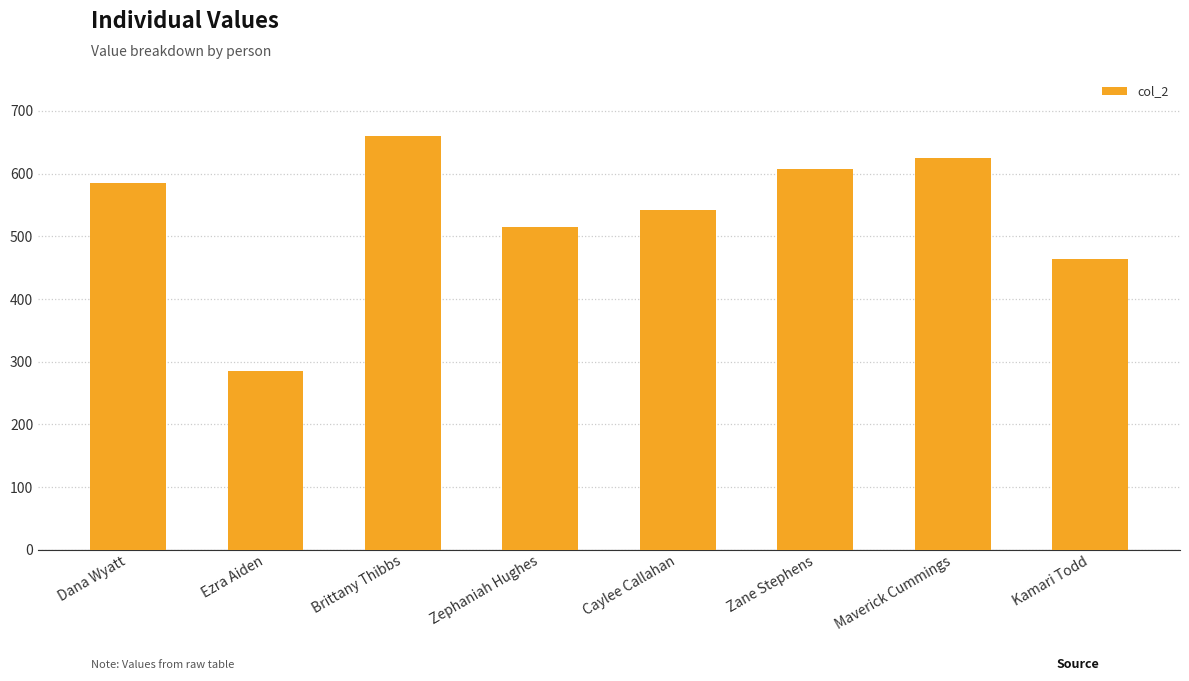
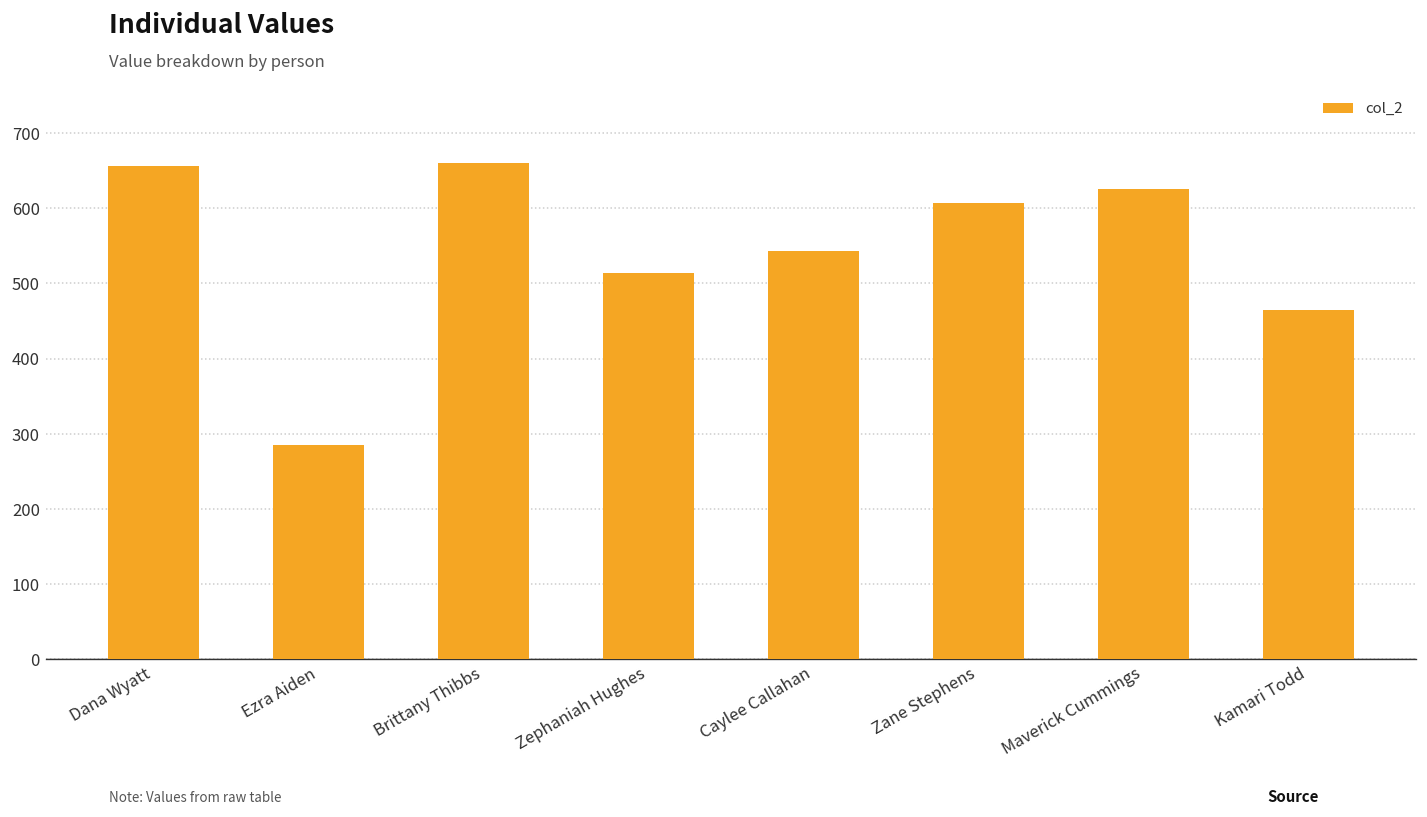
  {
-   "Dana Wyatt": 580,
+   "Dana Wyatt": 660,
    "Ezra Aiden": 280,
    "Brittany Thibbs": 660,
    "Zephaniah Hughes": 510,
    "Caylee Callahan": 540,
    "Zane Stephens": 610,
    "Maverick Cummings": 630,
    "Kamari Todd": 460
  }
